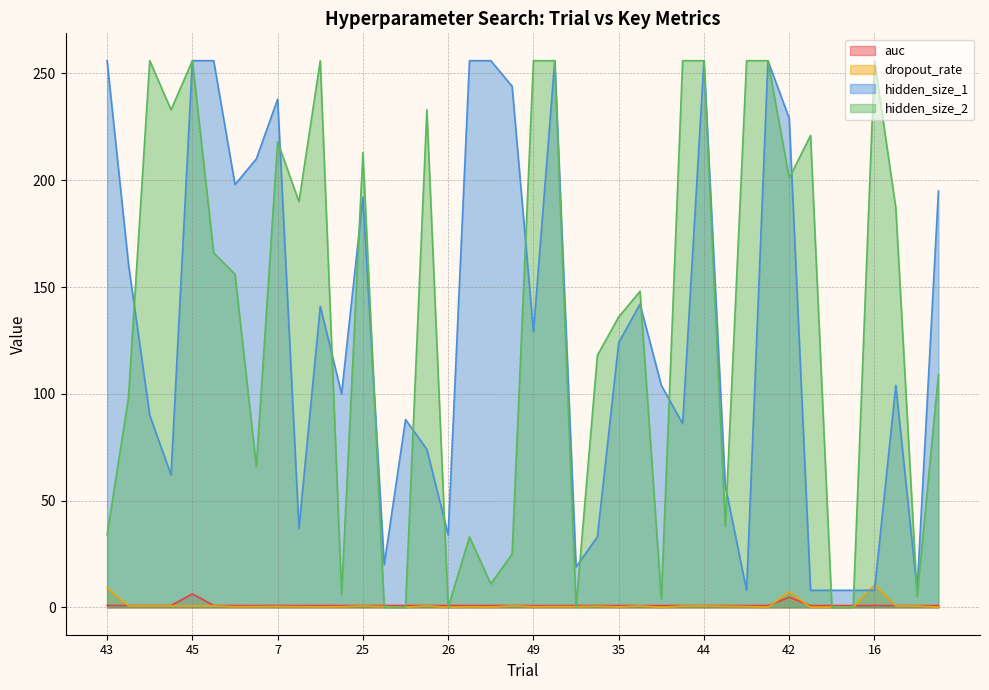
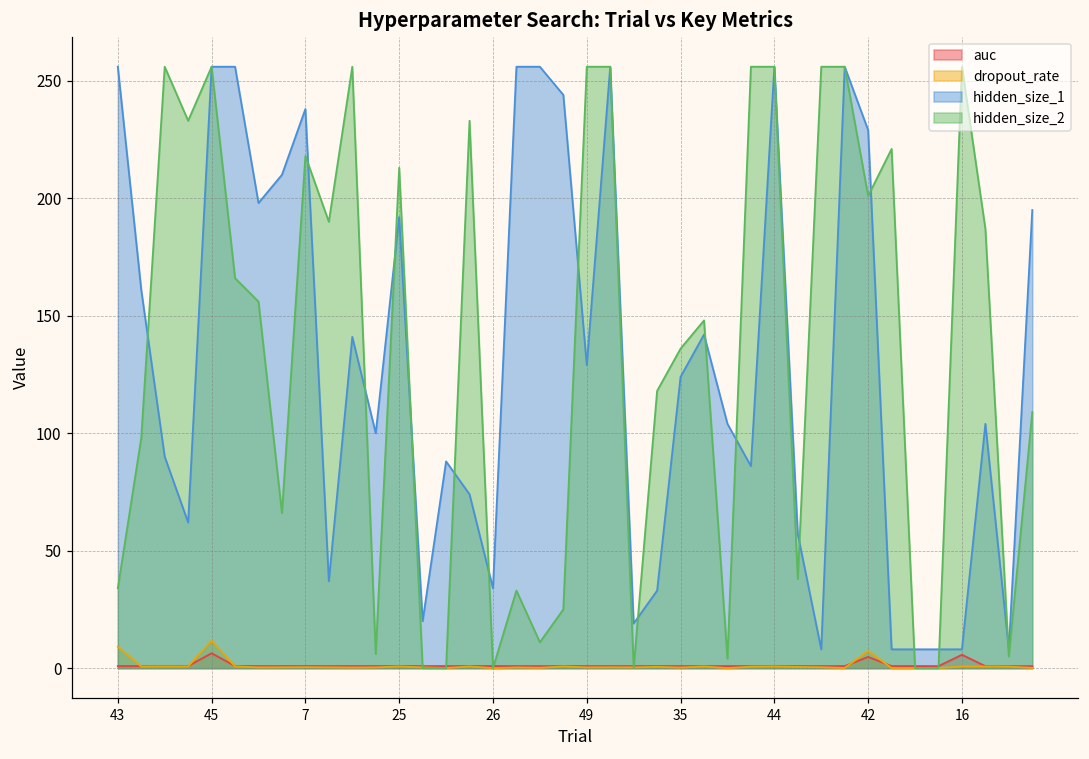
  {
    "auc": {
      "43": 1,
      "45": 6,
      "42": 5,
-     "16": 1
+     "16": 6
    },
    "dropout_rate": {
      "43": 9,
-     "45": 1,
+     "45": 12,
      "42": 7,
-     "16": 11
+     "16": 1
    },
    "hidden_size_1": {
      "43": 256,
      "49": 129,
      "42": 229,
      "16": 8
    },
    "hidden_size_2": {
      "43": 34,
      "49": 256,
      "42": 201
    }
  }
